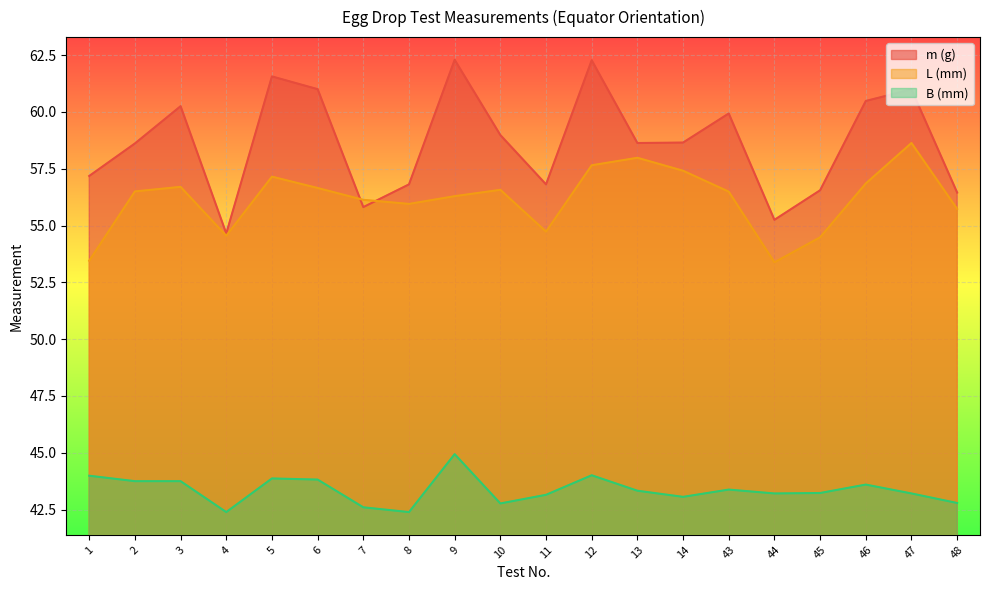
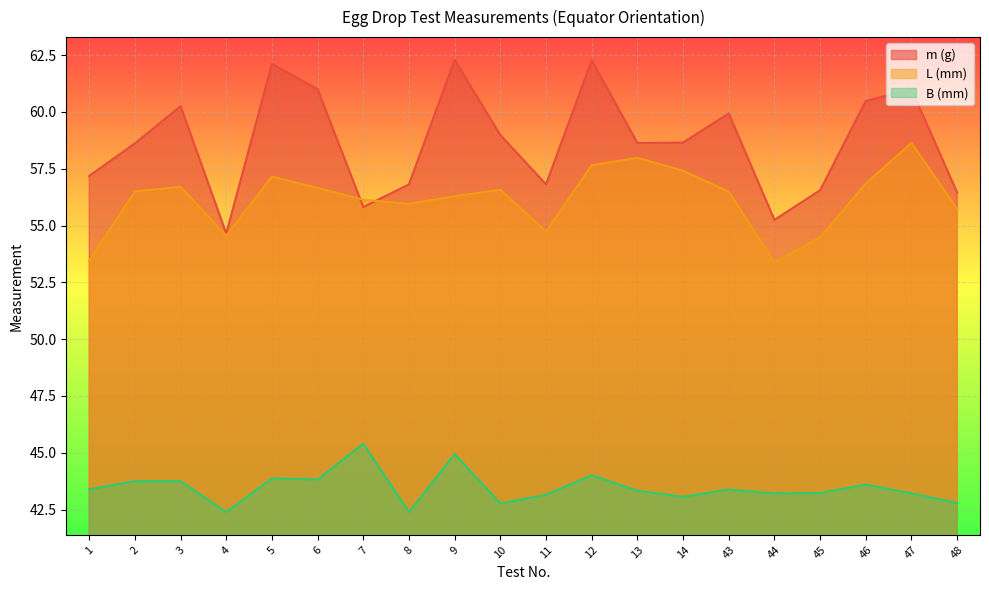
  {
    "m (g)": {
      "1": 57.2,
      "2": 58.6,
      "3": 60.3,
-     "5": 61.6,
+     "5": 62.1,
      "6": 61.0,
      "7": 55.8,
      "8": 56.8,
      "9": 62.3,
      "10": 59.0,
      "11": 56.8,
      "12": 62.3,
      "13": 58.6,
      "14": 58.7,
      "43": 59.9,
      "44": 55.3,
      "45": 56.6,
      "46": 60.5,
      "48": 56.5
    },
    "L (mm)": {
      "1": 53.5,
      "2": 56.5,
      "3": 56.7,
      "5": 57.2,
      "6": 56.7,
      "7": 56.1,
      "8": 56.0,
      "9": 56.3,
      "10": 56.6,
      "11": 54.7,
      "12": 57.7,
      "13": 58.0,
      "14": 57.4,
      "43": 56.5,
      "44": 53.4,
      "45": 54.5,
      "46": 56.9,
      "47": 58.6,
      "48": 55.7
    },
    "B (mm)": {
-     "1": 44.0,
+     "1": 43.4,
      "2": 43.8,
      "3": 43.8,
      "4": 42.4,
      "5": 43.9,
      "6": 43.8,
-     "7": 42.6,
+     "7": 45.4,
      "8": 42.4,
      "9": 44.9,
      "10": 42.8,
      "11": 43.2,
      "12": 44.0,
      "13": 43.3,
      "14": 43.1,
      "43": 43.4,
      "44": 43.2,
      "45": 43.2,
      "46": 43.6,
      "47": 43.2,
      "48": 42.8
    }
  }
